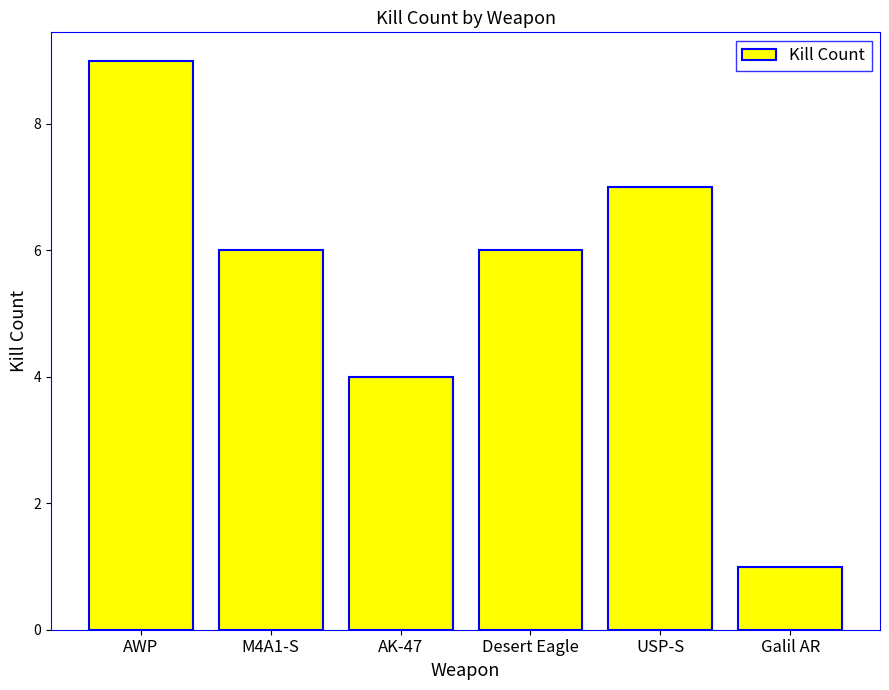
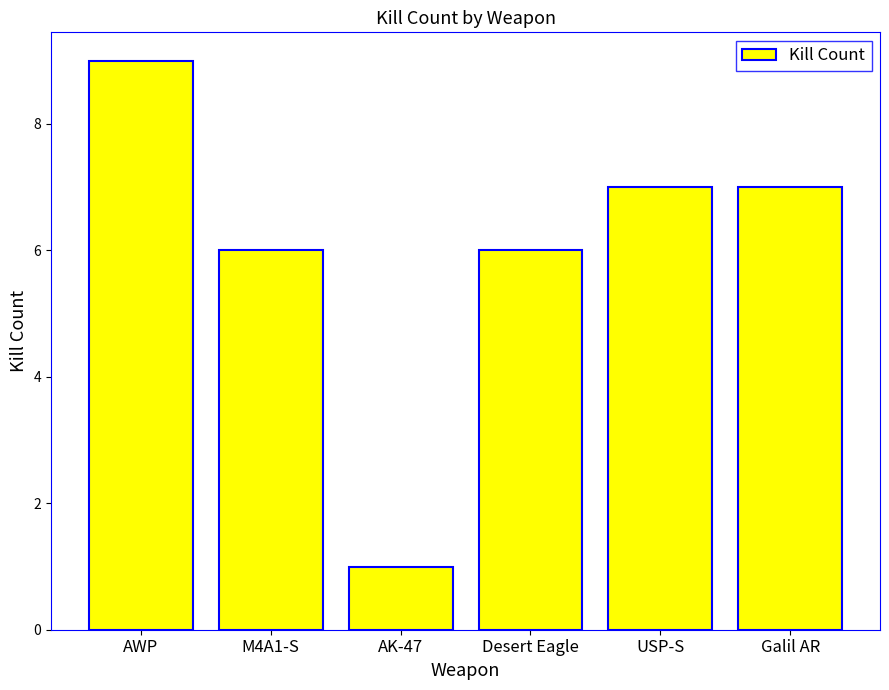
  {
    "AWP": 9,
    "M4A1-S": 6,
-   "AK-47": 4,
+   "AK-47": 1,
    "Desert Eagle": 6,
    "USP-S": 7,
-   "Galil AR": 1
+   "Galil AR": 7
  }
